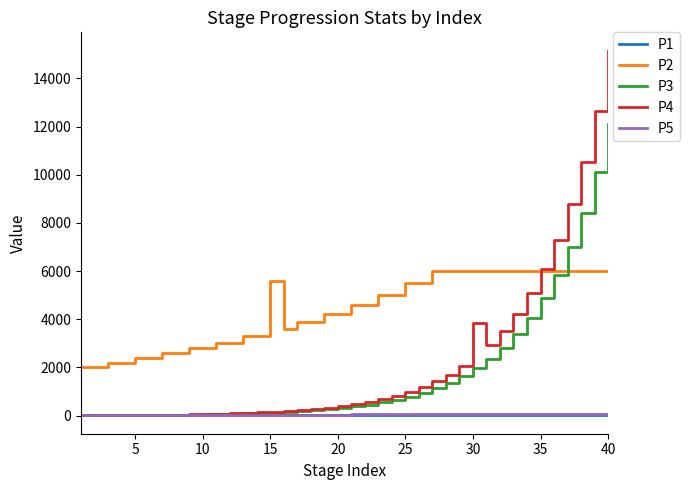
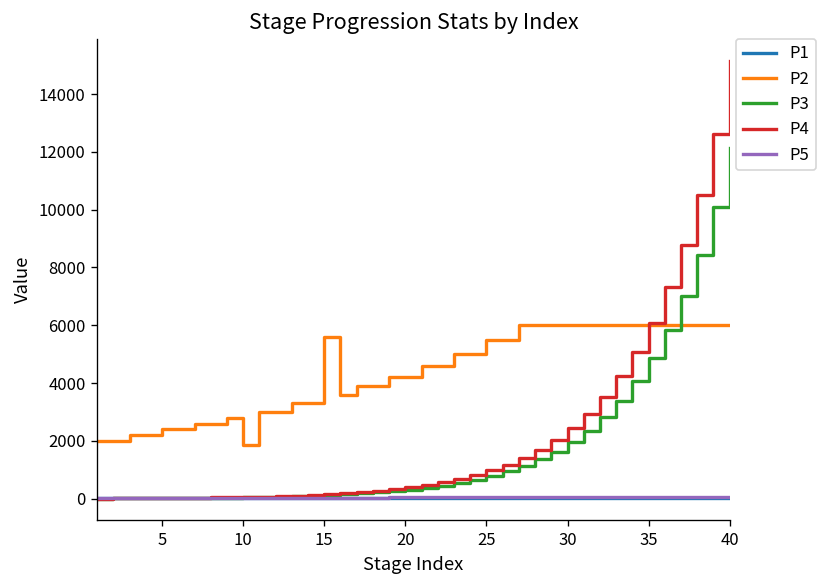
  {
    "P2": {
      "5": 2400,
-     "10": 2800,
+     "10": 1800,
      "15": 5600,
      "20": 4200,
      "25": 5500,
      "30": 6000,
      "40": 6000
    },
    "P3": {
      "25": 800,
      "30": 2000,
      "35": 4900,
      "40": 12100
    },
    "P4": {
      "25": 1000,
-     "30": 3800,
+     "30": 2400,
      "40": 15200
    }
  }
